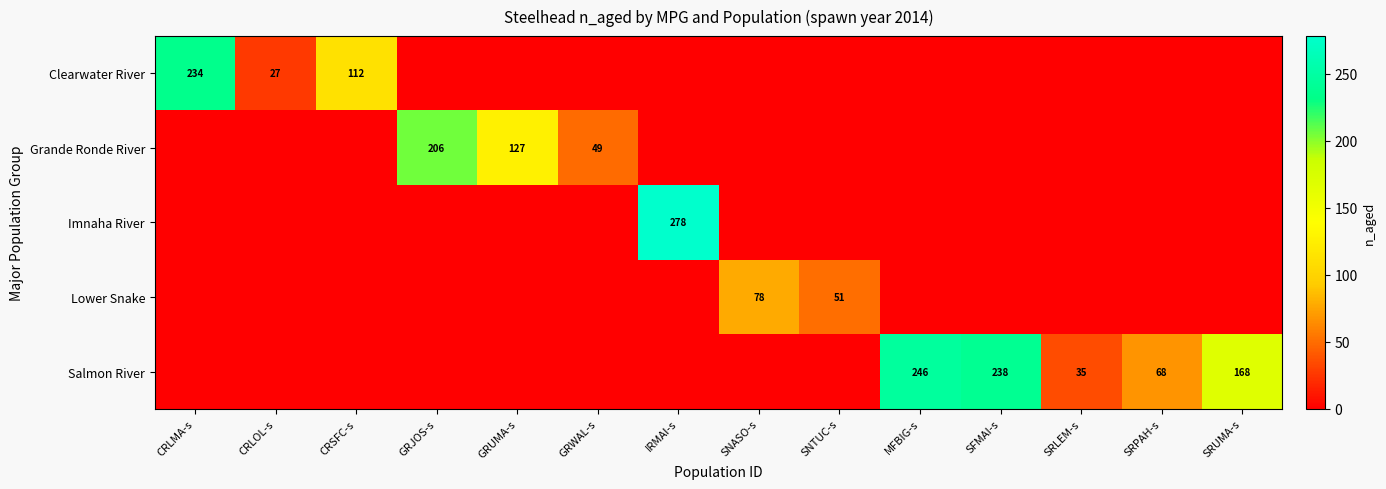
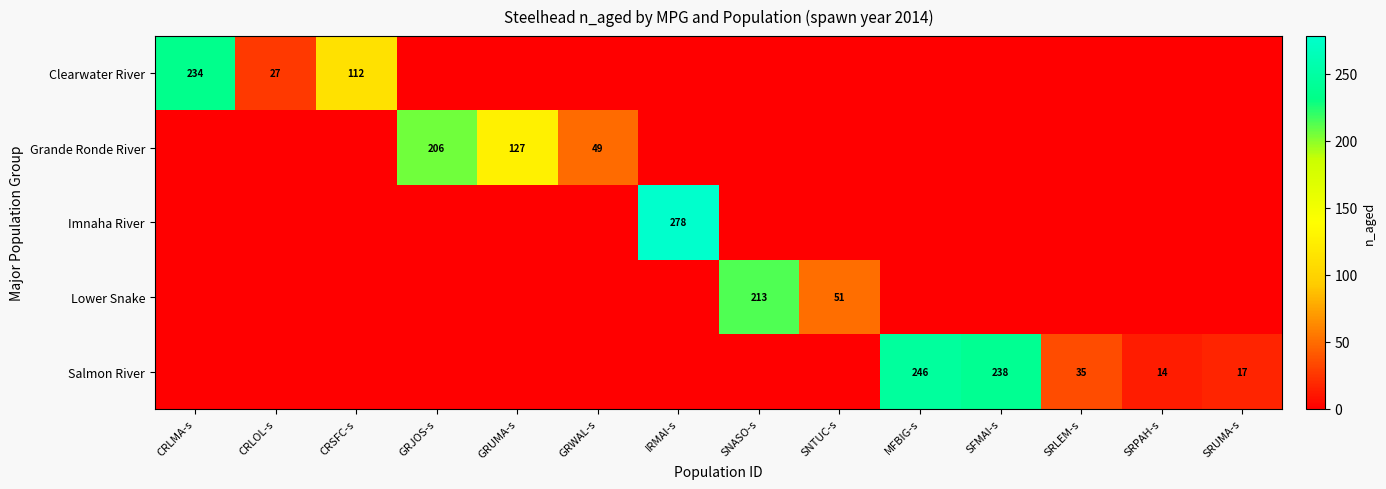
  {
    "Clearwater River": {
      "CRLMA-s": 234,
      "CRLOL-s": 27,
      "CRSFC-s": 112
    },
    "Grande Ronde River": {
      "GRJOS-s": 206,
      "GRUMA-s": 127,
      "GRWAL-s": 49
    },
    "Imnaha River": {
      "IRMAI-s": 278
    },
    "Lower Snake": {
-     "SNASO-s": 78,
+     "SNASO-s": 213,
      "SNTUC-s": 51
    },
    "Salmon River": {
      "MFBIG-s": 246,
      "SFMAI-s": 238,
      "SRLEM-s": 35,
-     "SRPAH-s": 68,
-     "SRUMA-s": 168
+     "SRPAH-s": 14,
+     "SRUMA-s": 17
    }
  }
